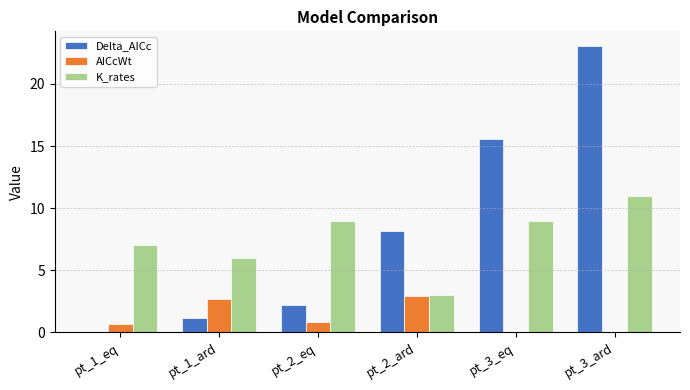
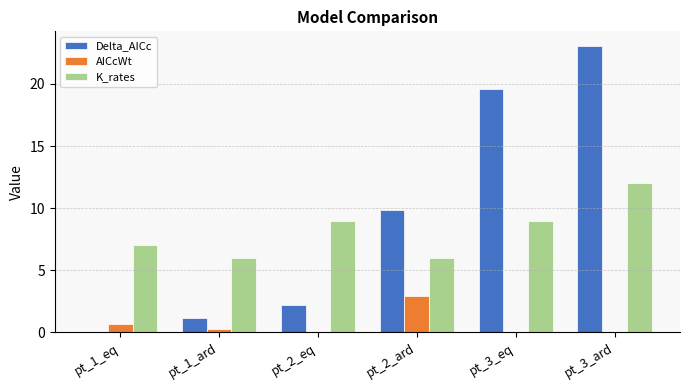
  {
    "Delta_AICc": {
      "pt_1_eq": 0.0,
      "pt_1_ard": 1.1,
      "pt_2_eq": 2.2,
-     "pt_2_ard": 8.1,
-     "pt_3_eq": 15.6,
+     "pt_2_ard": 9.9,
+     "pt_3_eq": 19.6,
      "pt_3_ard": 23.1
    },
    "AICcWt": {
      "pt_1_eq": 0.7,
-     "pt_1_ard": 2.7,
-     "pt_2_eq": 0.8,
+     "pt_1_ard": 0.3,
+     "pt_2_eq": 0.1,
      "pt_2_ard": 2.9
    },
    "K_rates": {
      "pt_1_eq": 7,
      "pt_1_ard": 6,
      "pt_2_eq": 9,
-     "pt_2_ard": 3,
+     "pt_2_ard": 6,
      "pt_3_eq": 9,
-     "pt_3_ard": 11
+     "pt_3_ard": 12
    }
  }
